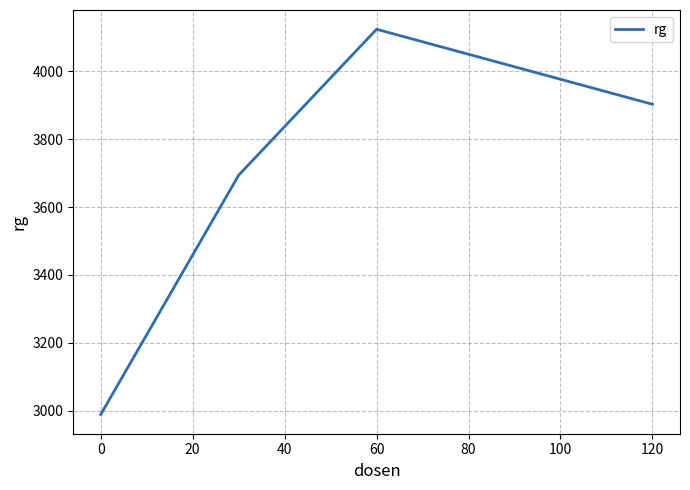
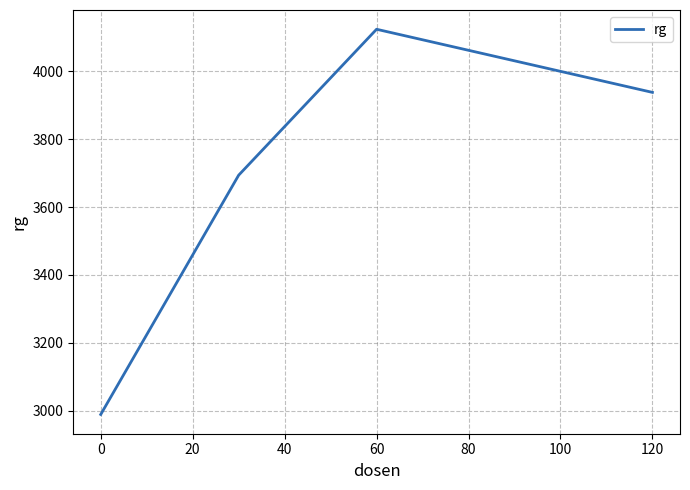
  {
    "0": 2990,
    "60": 4120,
-   "120": 3900
+   "120": 3940
  }
